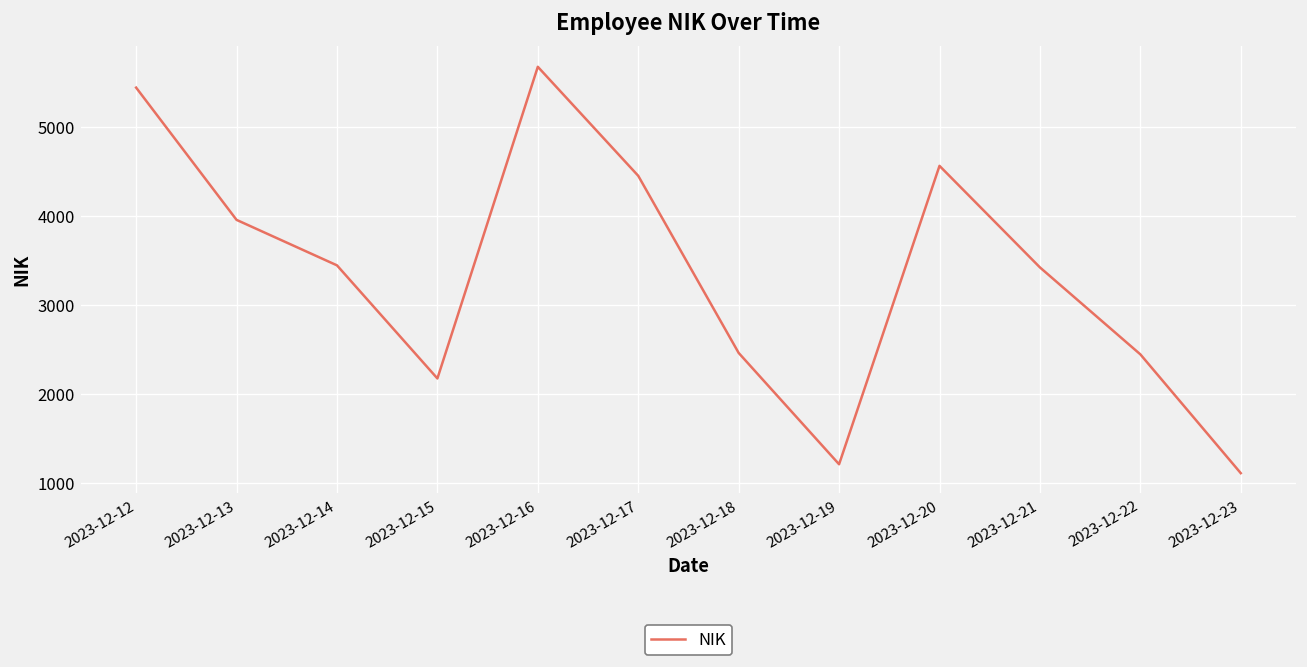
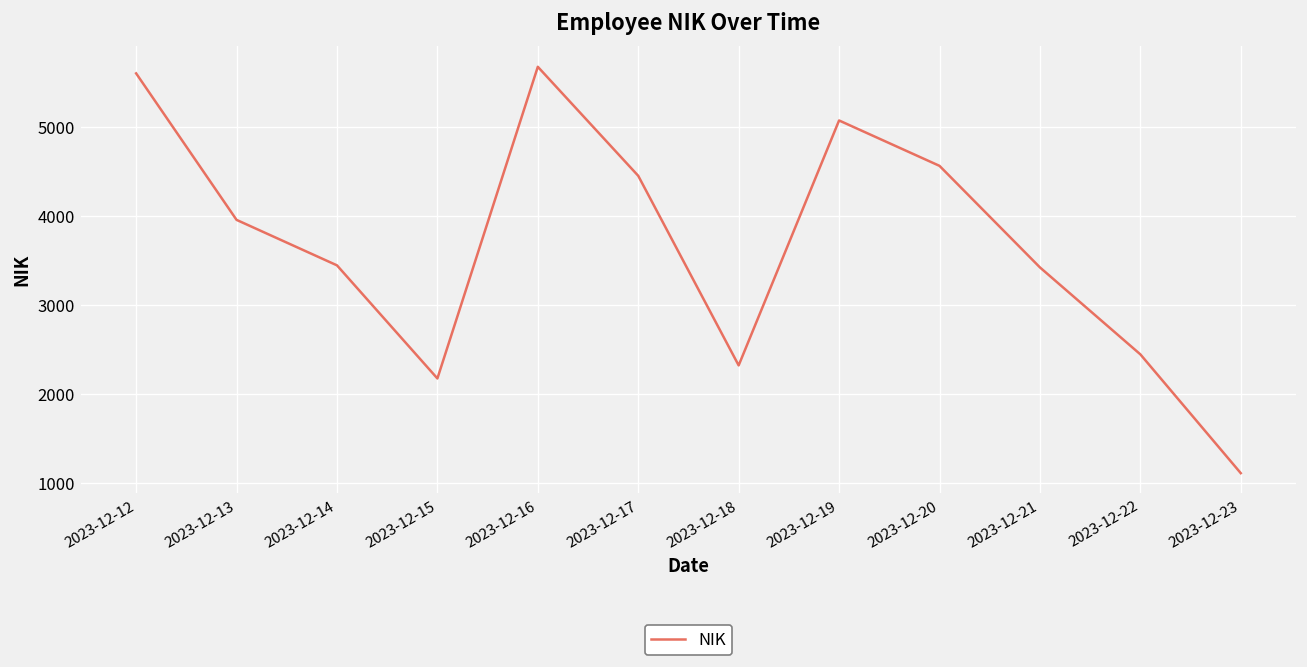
  {
-   "2023-12-12": 5400,
+   "2023-12-12": 5600,
    "2023-12-13": 4000,
    "2023-12-14": 3400,
    "2023-12-15": 2200,
    "2023-12-16": 5700,
    "2023-12-17": 4500,
-   "2023-12-18": 2500,
-   "2023-12-19": 1200,
+   "2023-12-18": 2300,
+   "2023-12-19": 5100,
    "2023-12-20": 4600,
    "2023-12-21": 3400,
    "2023-12-22": 2400,
    "2023-12-23": 1100
  }
